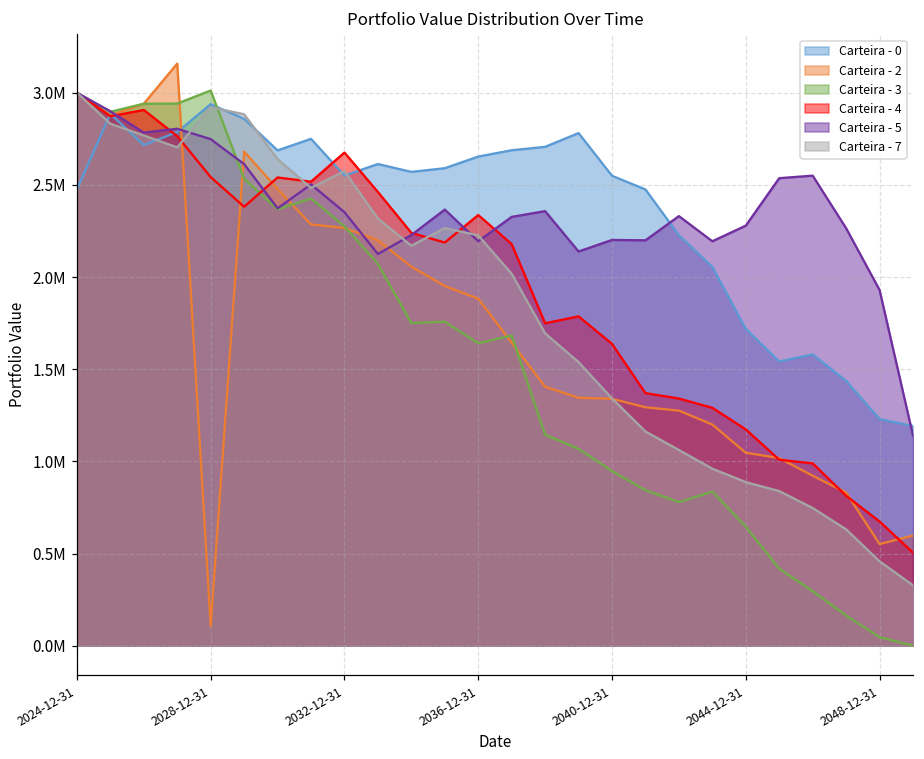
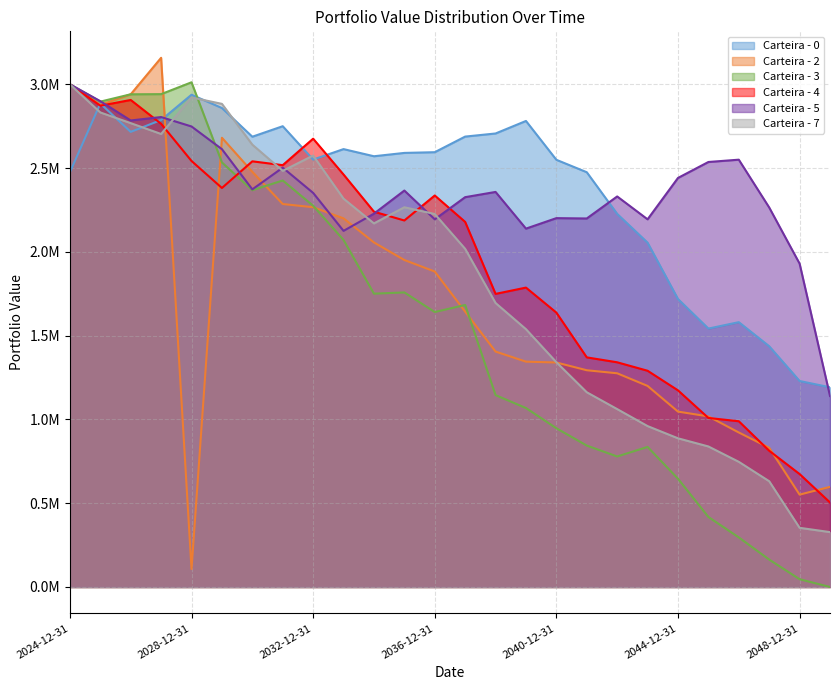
  {
    "Carteira - 0": {
      "2024-12-31": 2480000,
      "2028-12-31": 2940000,
      "2032-12-31": 2550000,
-     "2036-12-31": 2650000,
+     "2036-12-31": 2590000,
      "2040-12-31": 2550000,
      "2044-12-31": 1720000,
      "2048-12-31": 1230000
    },
    "Carteira - 2": {
      "2028-12-31": 110000,
      "2036-12-31": 1880000,
      "2044-12-31": 1050000,
      "2048-12-31": 550000
    },
    "Carteira - 3": {
      "2028-12-31": 3010000,
      "2036-12-31": 1640000,
      "2040-12-31": 950000,
      "2044-12-31": 650000,
      "2048-12-31": 50000
    },
    "Carteira - 4": {
      "2028-12-31": 2540000,
      "2032-12-31": 2680000,
      "2036-12-31": 2340000,
      "2040-12-31": 1640000,
      "2044-12-31": 1170000,
      "2048-12-31": 670000
    },
    "Carteira - 5": {
      "2028-12-31": 2750000,
      "2032-12-31": 2350000,
      "2036-12-31": 2190000,
      "2040-12-31": 2200000,
-     "2044-12-31": 2280000,
+     "2044-12-31": 2440000,
      "2048-12-31": 1930000
    },
    "Carteira - 7": {
      "2028-12-31": 2920000,
      "2032-12-31": 2570000,
      "2036-12-31": 2230000,
      "2044-12-31": 890000,
-     "2048-12-31": 460000
+     "2048-12-31": 350000
    }
  }
